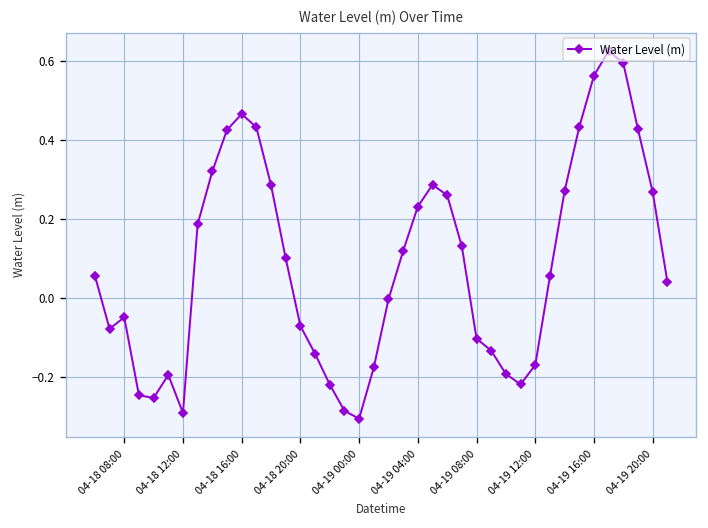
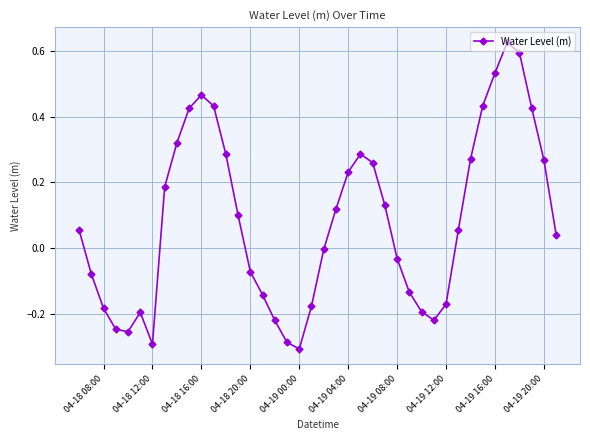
  {
-   "04-18 08:00": -0.05,
+   "04-18 08:00": -0.18,
    "04-18 12:00": -0.29,
    "04-18 16:00": 0.47,
    "04-18 20:00": -0.07,
    "04-19 00:00": -0.31,
    "04-19 04:00": 0.23,
-   "04-19 08:00": -0.10,
+   "04-19 08:00": -0.03,
    "04-19 12:00": -0.17,
-   "04-19 16:00": 0.56,
+   "04-19 16:00": 0.53,
    "04-19 20:00": 0.27
  }
